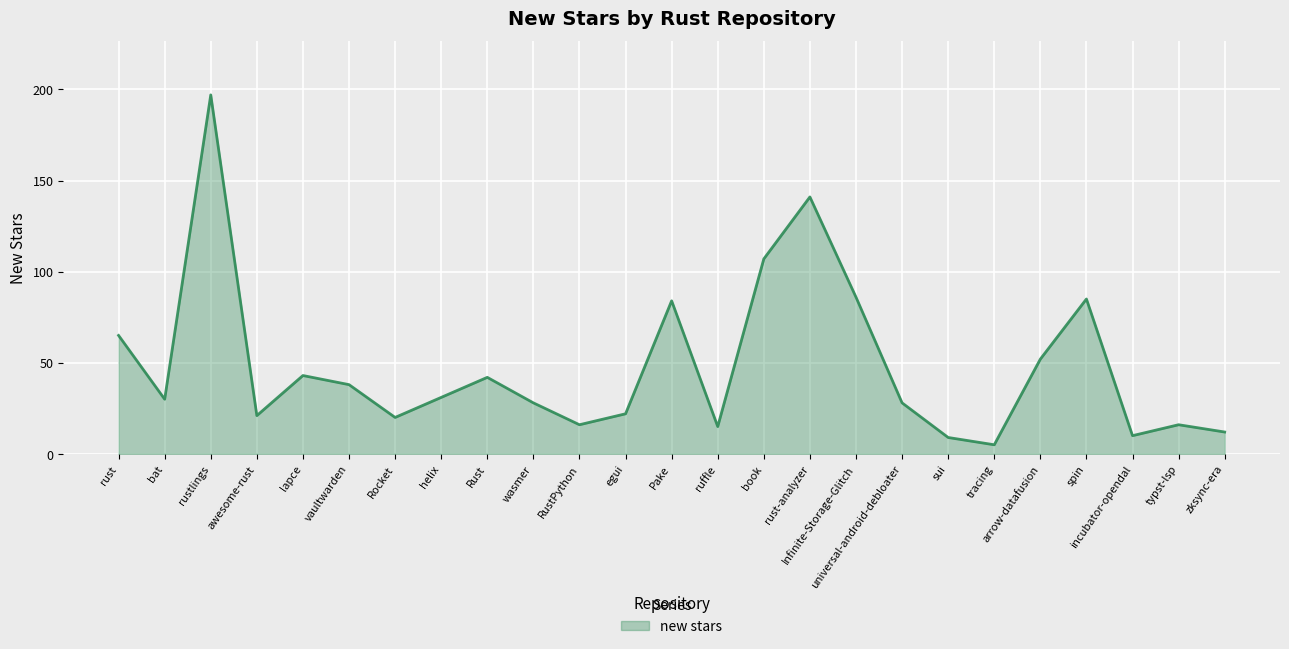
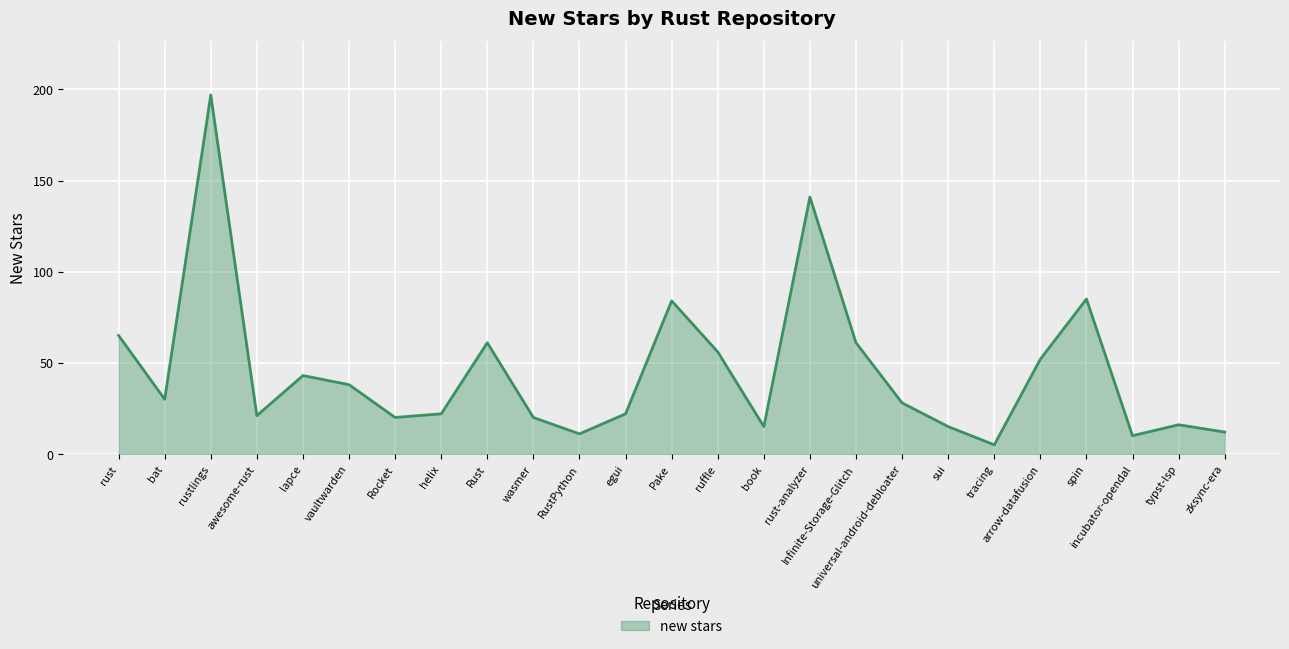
  {
    "rust": 65,
    "bat": 30,
    "rustlings": 197,
    "awesome-rust": 21,
    "lapce": 43,
    "vaultwarden": 38,
    "Rocket": 20,
-   "helix": 31,
-   "Rust": 42,
-   "wasmer": 28,
-   "RustPython": 16,
+   "helix": 22,
+   "Rust": 61,
+   "wasmer": 20,
+   "RustPython": 11,
    "egui": 22,
    "Pake": 84,
-   "ruffle": 15,
-   "book": 107,
+   "ruffle": 56,
+   "book": 15,
    "rust-analyzer": 141,
-   "Infinite-Storage-Glitch": 86,
+   "Infinite-Storage-Glitch": 61,
    "universal-android-debloater": 28,
-   "sui": 9,
+   "sui": 15,
    "tracing": 5,
    "arrow-datafusion": 52,
    "spin": 85,
    "incubator-opendal": 10,
    "typst-lsp": 16,
    "zksync-era": 12
  }
